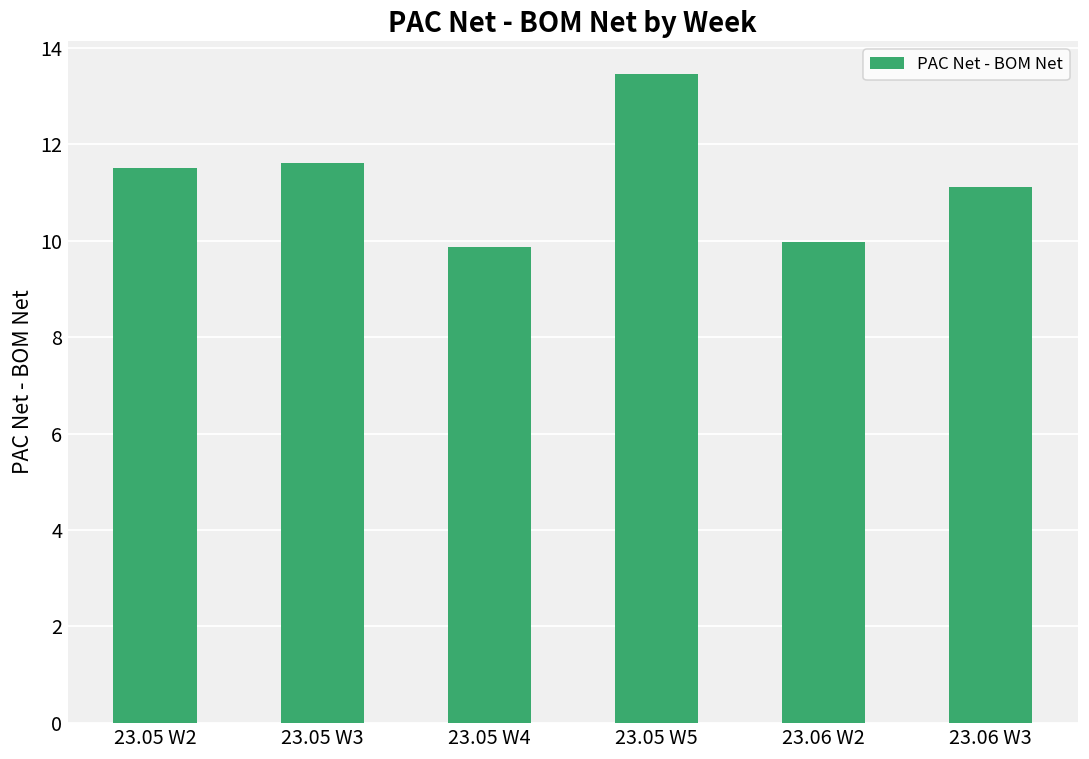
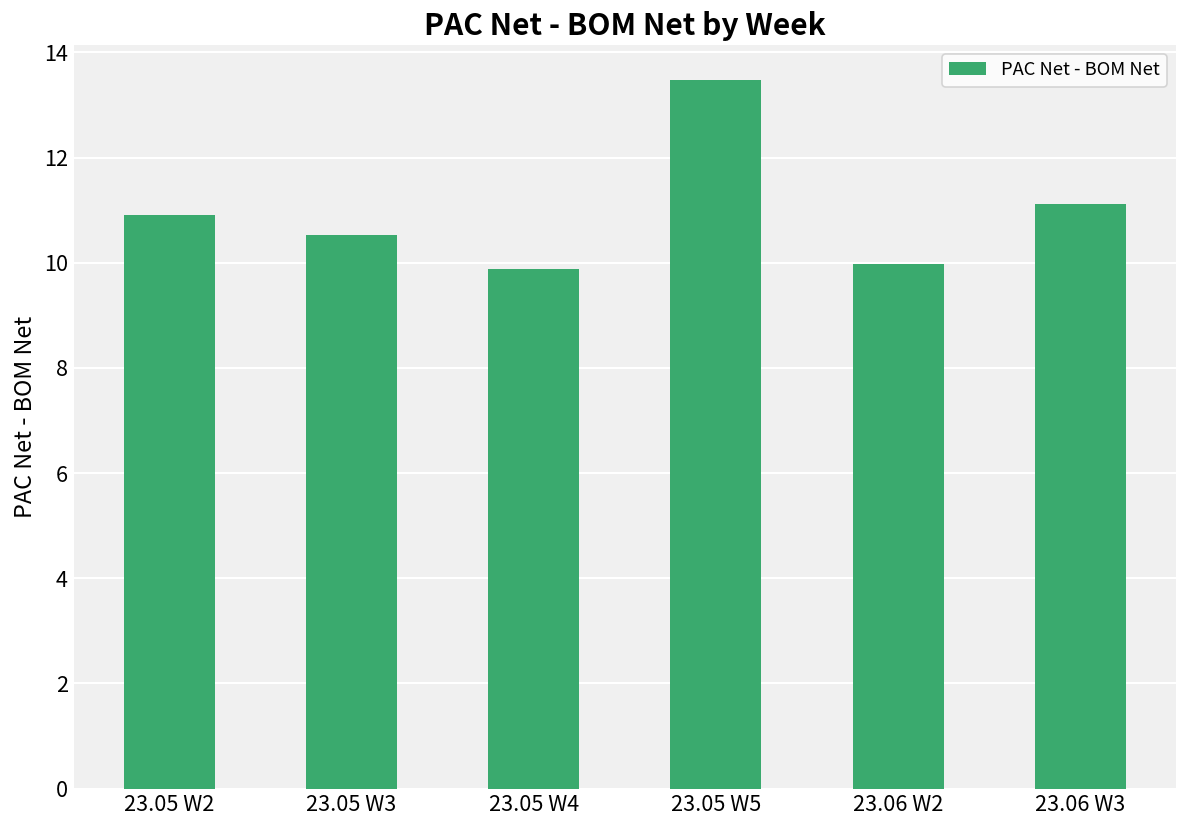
  {
-   "23.05 W2": 11.5,
-   "23.05 W3": 11.6,
+   "23.05 W2": 10.9,
+   "23.05 W3": 10.5,
    "23.05 W4": 9.9,
    "23.05 W5": 13.5,
    "23.06 W2": 10.0,
    "23.06 W3": 11.1
  }
